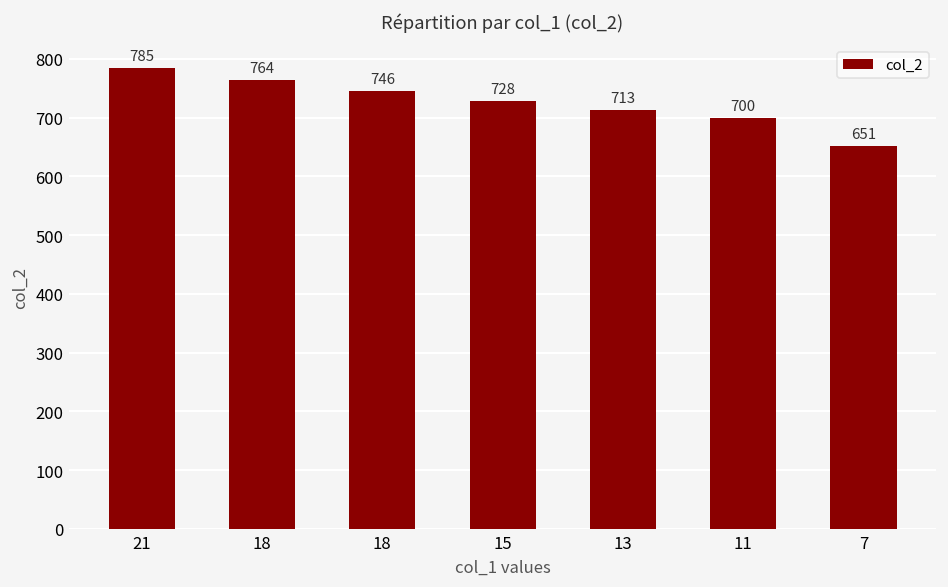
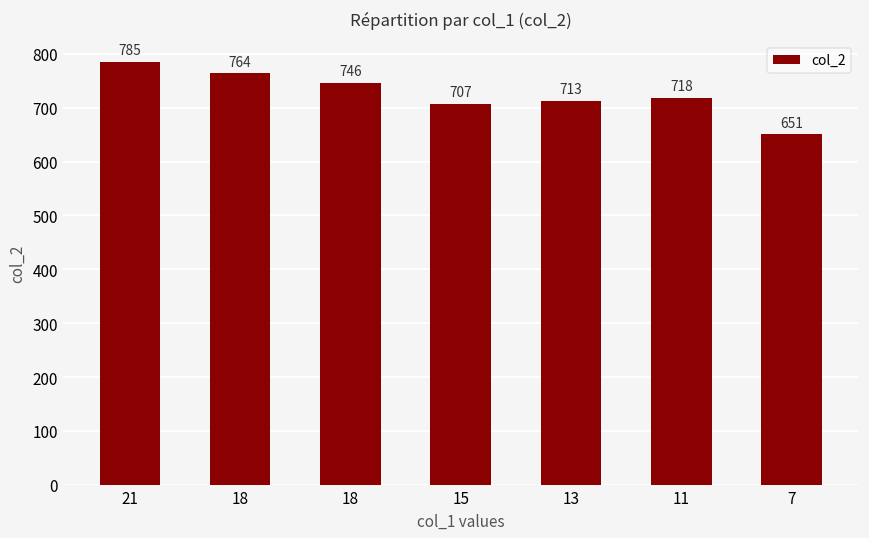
  {
    "21": 785,
-   "15": 728,
+   "15": 707,
    "13": 713,
-   "11": 700,
+   "11": 718,
    "7": 651
  }
